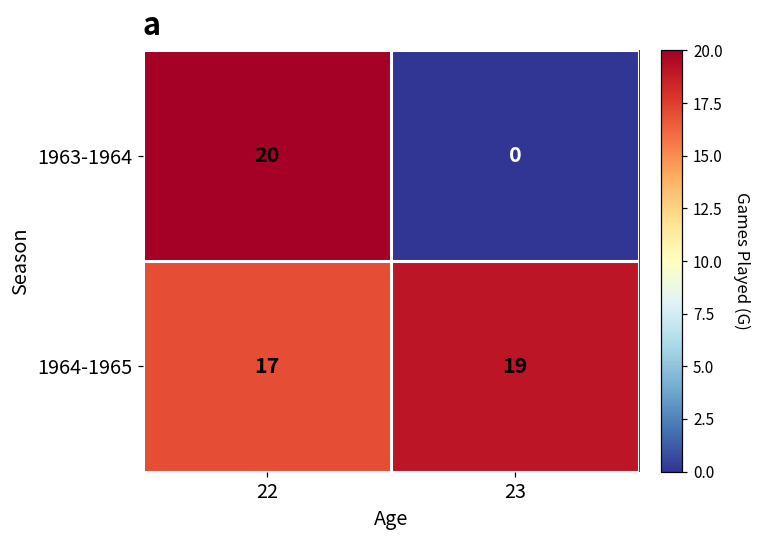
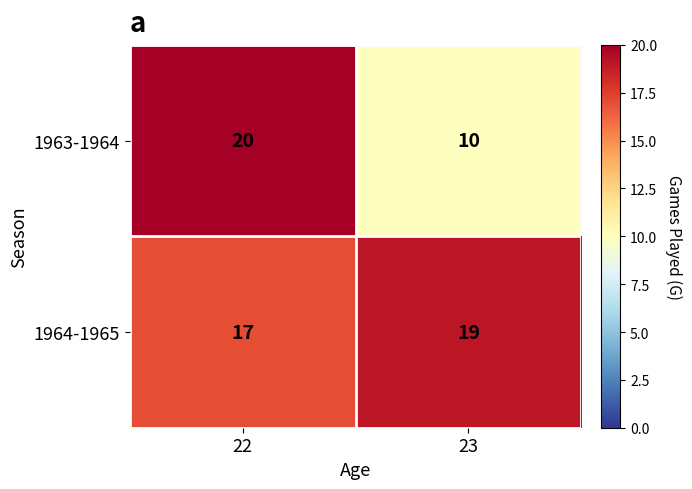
  {
    "1963-1964": {
      "22": 20,
-     "23": 0
+     "23": 10
    },
    "1964-1965": {
      "22": 17,
      "23": 19
    }
  }
